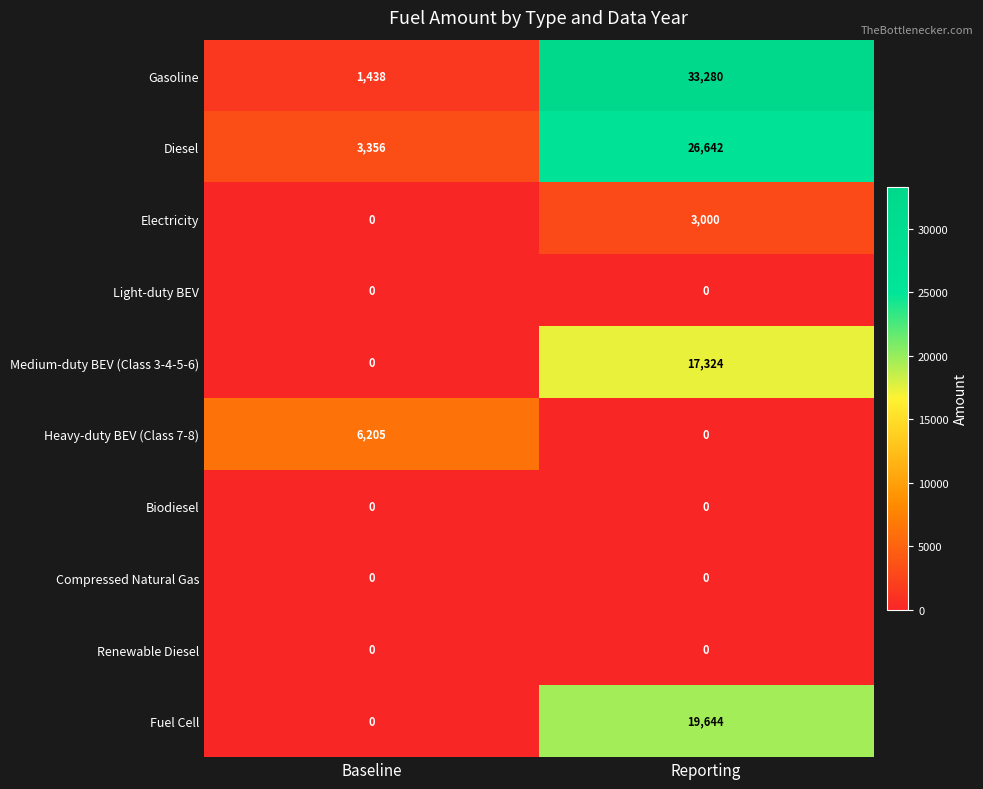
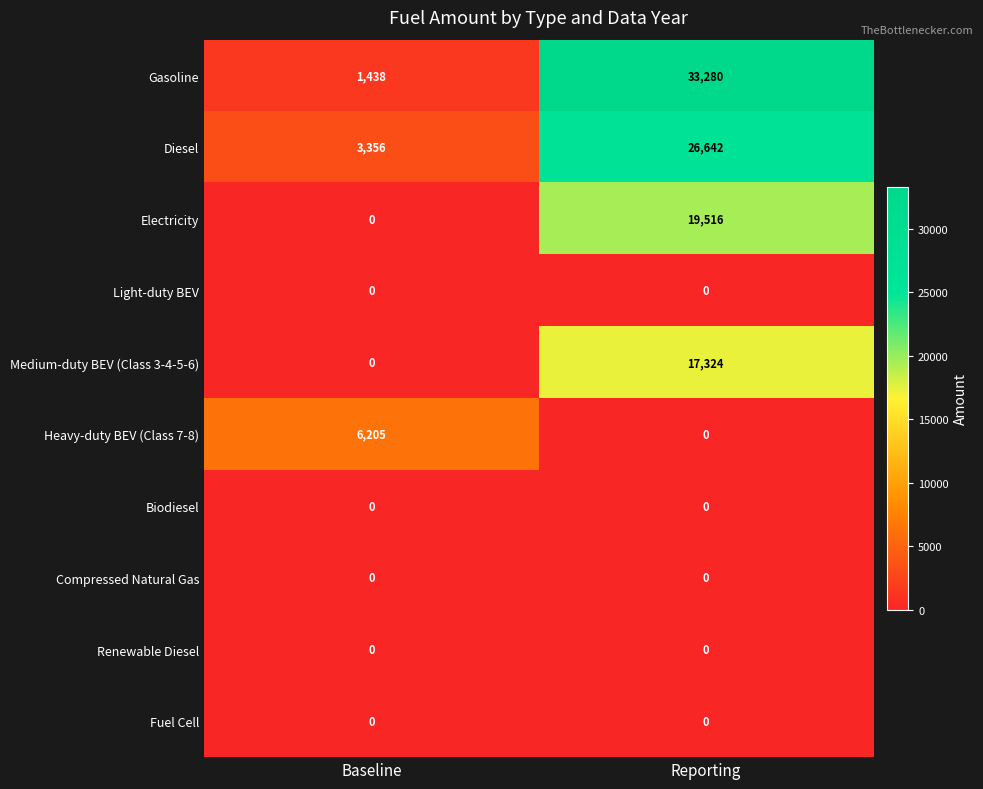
  {
    "Gasoline": {
      "Baseline": "1,438",
      "Reporting": "33,280"
    },
    "Diesel": {
      "Baseline": "3,356",
      "Reporting": "26,642"
    },
    "Electricity": {
      "Baseline": "0",
-     "Reporting": "3,000"
+     "Reporting": "19,516"
    },
    "Light-duty BEV": {
      "Baseline": "0",
      "Reporting": "0"
    },
    "Medium-duty BEV (Class 3-4-5-6)": {
      "Baseline": "0",
      "Reporting": "17,324"
    },
    "Heavy-duty BEV (Class 7-8)": {
      "Baseline": "6,205",
      "Reporting": "0"
    },
    "Biodiesel": {
      "Baseline": "0",
      "Reporting": "0"
    },
    "Compressed Natural Gas": {
      "Baseline": "0",
      "Reporting": "0"
    },
    "Renewable Diesel": {
      "Baseline": "0",
      "Reporting": "0"
    },
    "Fuel Cell": {
      "Baseline": "0",
-     "Reporting": "19,644"
+     "Reporting": "0"
    }
  }
